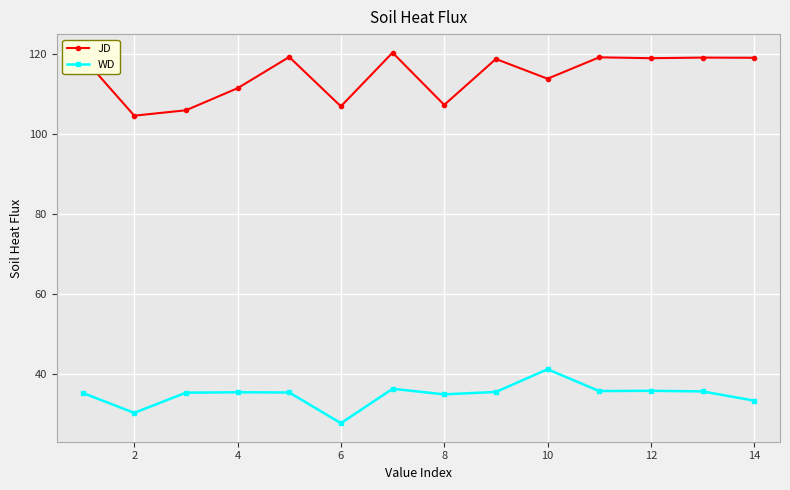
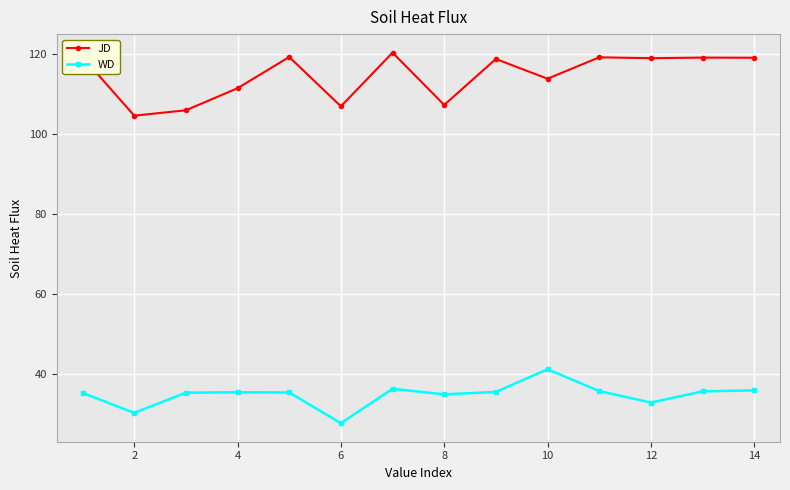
  {
    "JD": {
      "2": 105,
      "4": 111,
      "6": 107,
      "8": 107,
      "10": 114,
      "12": 119,
      "14": 119
    },
    "WD": {
      "2": 30,
      "4": 35,
      "6": 28,
      "8": 35,
      "10": 41,
-     "12": 36,
-     "14": 33
+     "12": 33,
+     "14": 36
    }
  }
